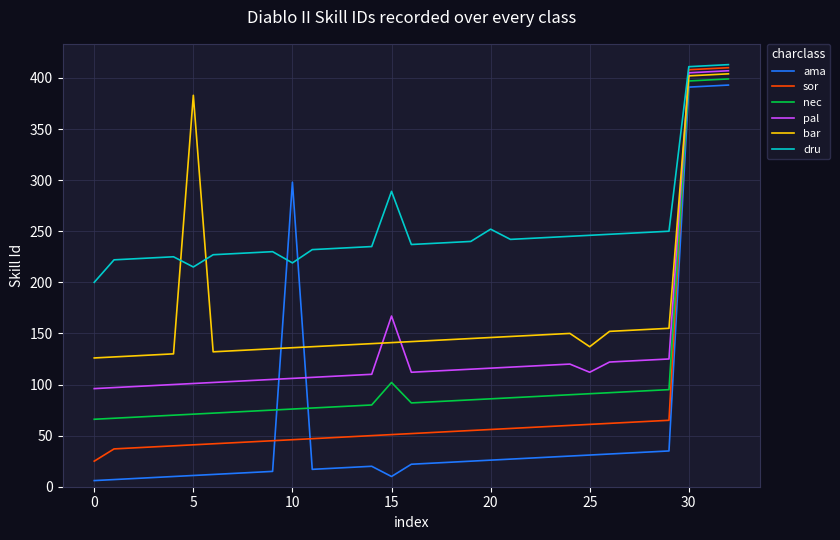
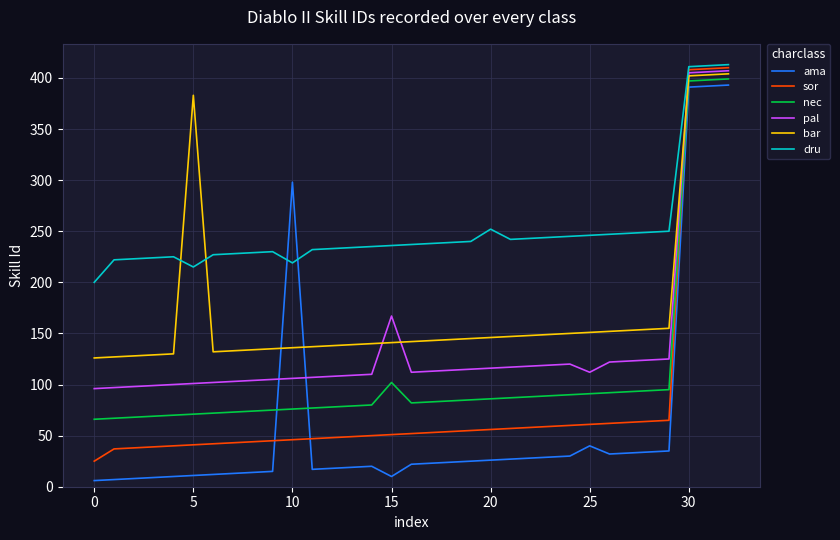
  {
    "ama": {
      "0": 6,
      "5": 11,
      "10": 298,
      "15": 10,
      "20": 26,
-     "25": 31,
+     "25": 40,
      "30": 391
    },
    "sor": {
      "0": 25,
      "5": 41,
      "10": 46,
      "15": 51,
      "20": 56,
      "25": 61,
      "30": 408
    },
    "nec": {
      "0": 66,
      "5": 71,
      "10": 76,
      "15": 102,
      "20": 86,
      "25": 91,
      "30": 397
    },
    "pal": {
      "0": 96,
      "5": 101,
      "10": 106,
      "15": 167,
      "20": 116,
      "25": 112,
      "30": 405
    },
    "bar": {
      "0": 126,
      "5": 383,
      "10": 136,
      "15": 141,
      "20": 146,
-     "25": 137,
+     "25": 151,
      "30": 402
    },
    "dru": {
      "0": 200,
      "5": 215,
      "10": 219,
-     "15": 289,
+     "15": 236,
      "20": 252,
      "25": 246,
      "30": 411
    }
  }
